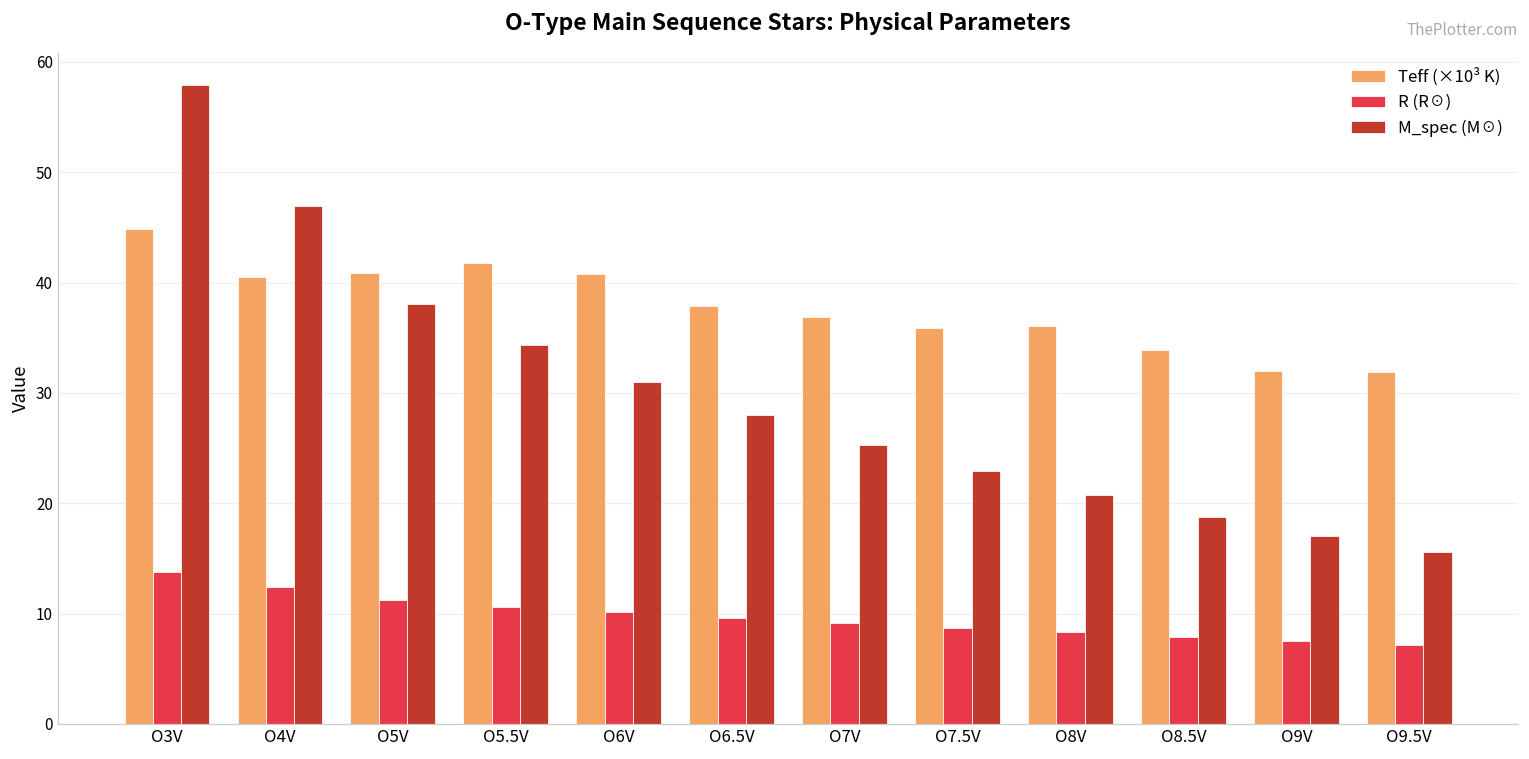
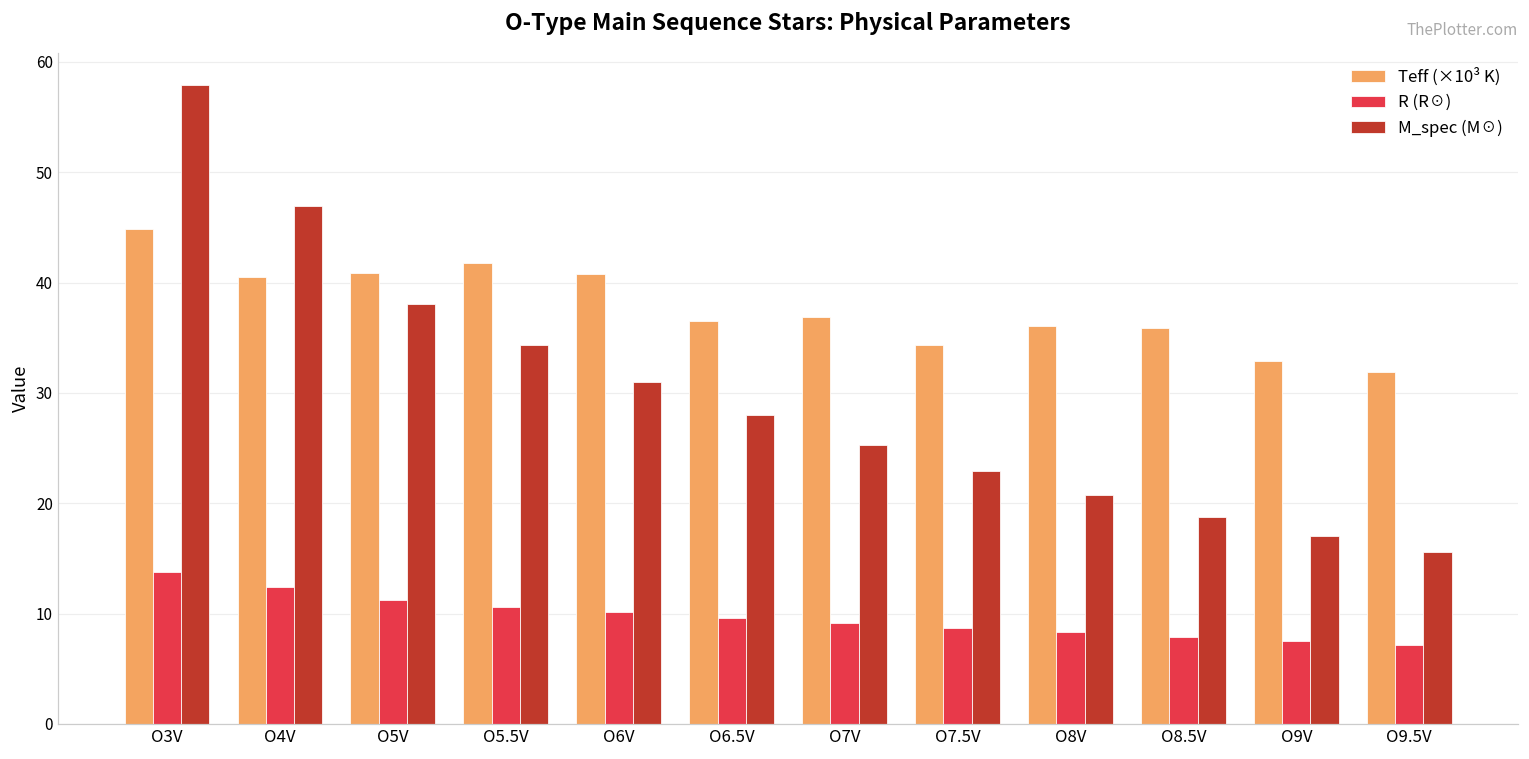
  {
    "Teff (×10³ K)": {
      "O3V": 44.9,
      "O4V": 40.5,
      "O5V": 40.9,
      "O5.5V": 41.8,
      "O6V": 40.8,
-     "O6.5V": 37.9,
+     "O6.5V": 36.6,
      "O7V": 36.9,
-     "O7.5V": 35.9,
+     "O7.5V": 34.3,
      "O8V": 36.0,
-     "O8.5V": 33.9,
-     "O9V": 32.0,
+     "O8.5V": 35.9,
+     "O9V": 32.9,
      "O9.5V": 31.9
    }
  }
